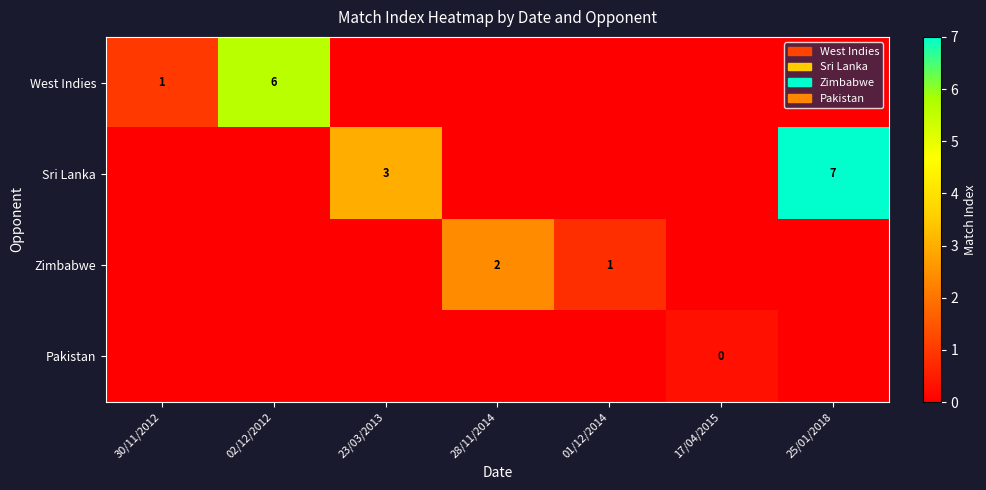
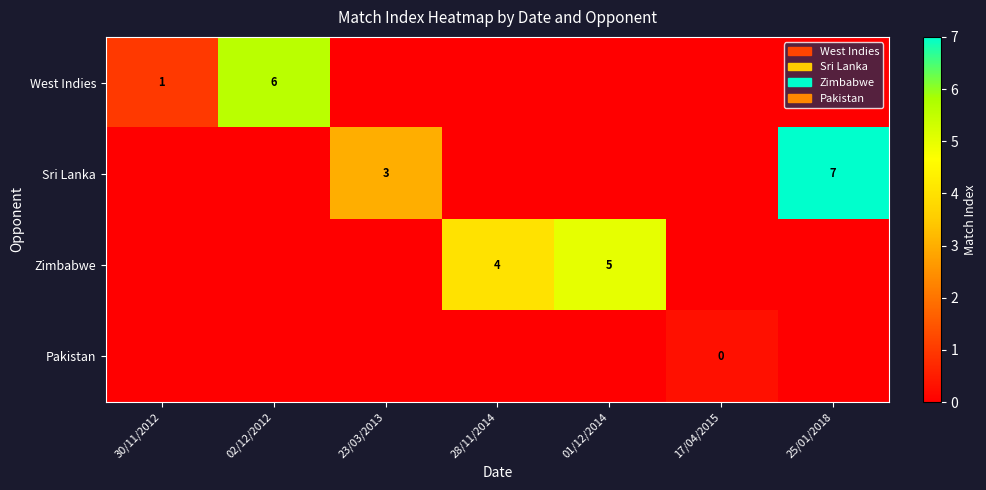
  {
    "West Indies": {
      "30/11/2012": 1,
      "02/12/2012": 6
    },
    "Sri Lanka": {
      "23/03/2013": 3,
      "25/01/2018": 7
    },
    "Zimbabwe": {
-     "28/11/2014": 2,
-     "01/12/2014": 1
+     "28/11/2014": 4,
+     "01/12/2014": 5
    },
    "Pakistan": {
      "17/04/2015": 0
    }
  }
